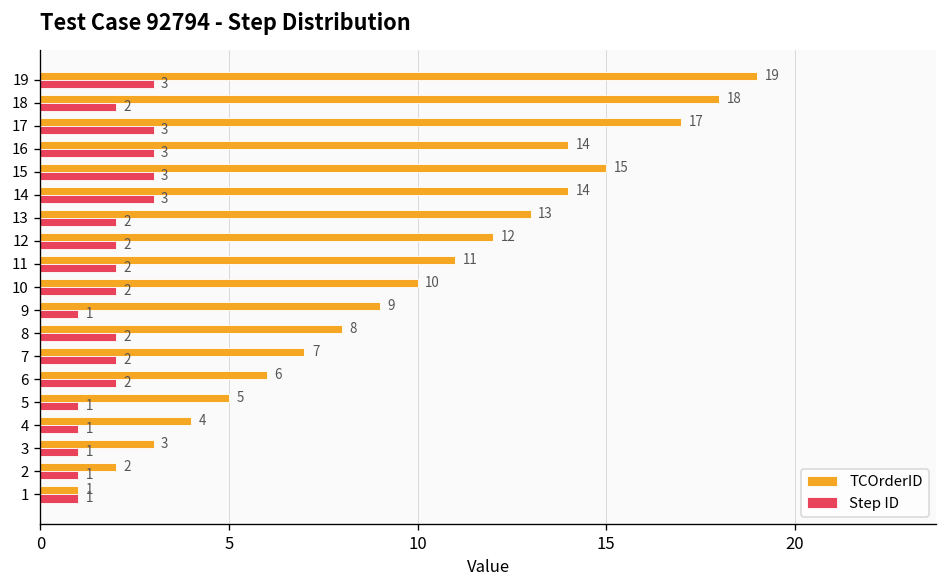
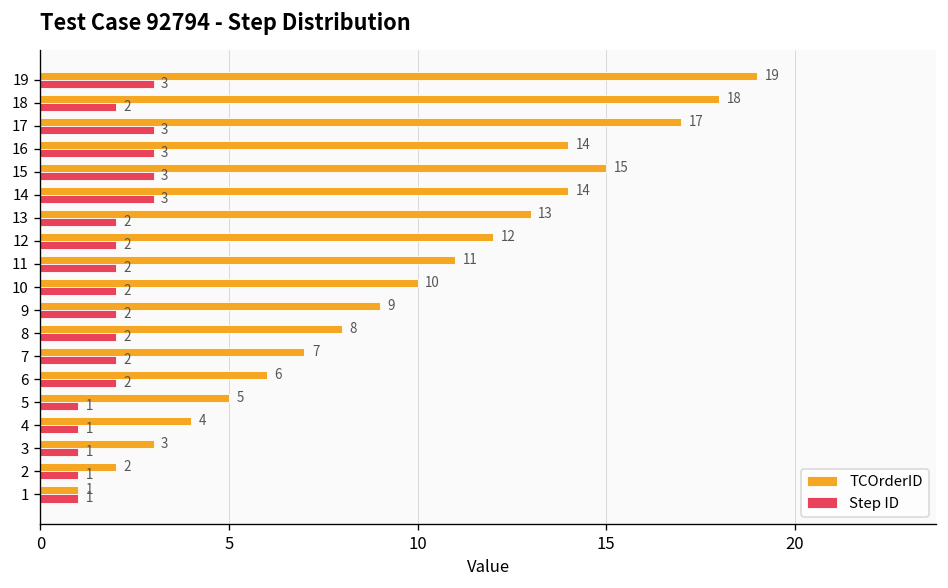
  {
    "TCOrderID": {
      "19": 19,
      "18": 18,
      "17": 17,
      "16": 14,
      "15": 15,
      "14": 14,
      "13": 13,
      "12": 12,
      "11": 11,
      "10": 10,
      "9": 9,
      "8": 8,
      "7": 7,
      "6": 6,
      "5": 5,
      "4": 4,
      "3": 3,
      "2": 2
    },
    "Step ID": {
      "19": 3,
      "18": 2,
      "17": 3,
      "16": 3,
      "15": 3,
      "14": 3,
      "13": 2,
      "12": 2,
      "11": 2,
      "10": 2,
-     "9": 1,
+     "9": 2,
      "8": 2,
      "7": 2,
      "6": 2,
      "5": 1,
      "4": 1,
      "3": 1,
      "2": 1
    }
  }
